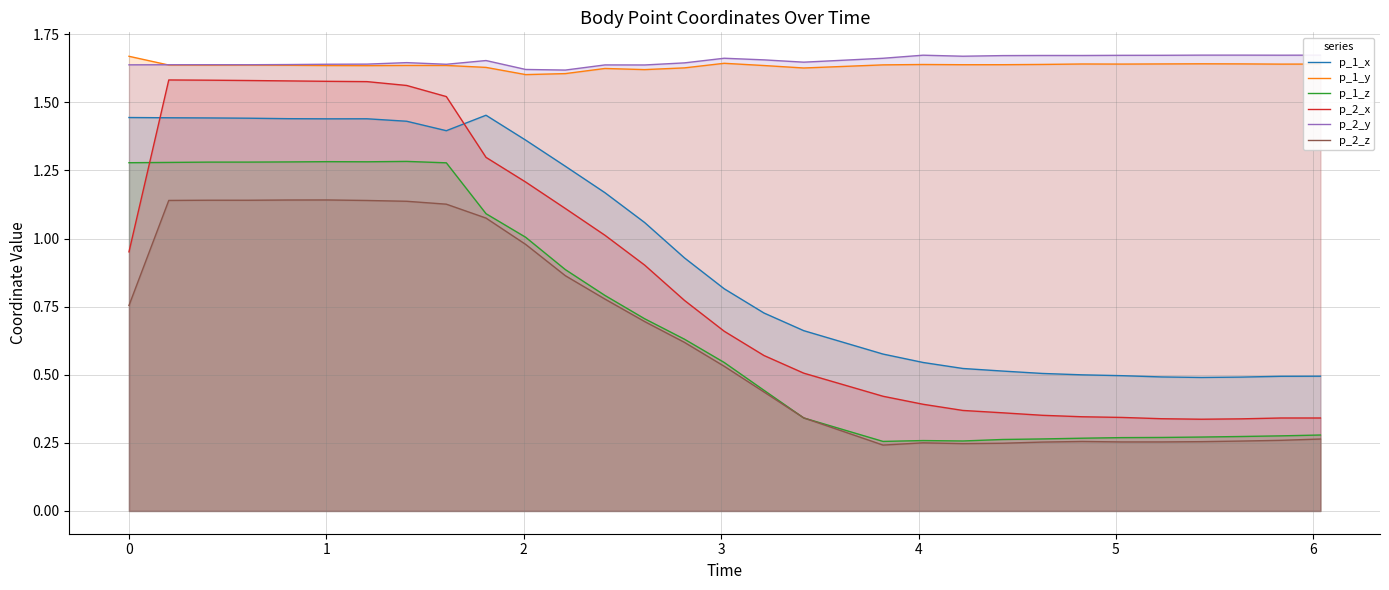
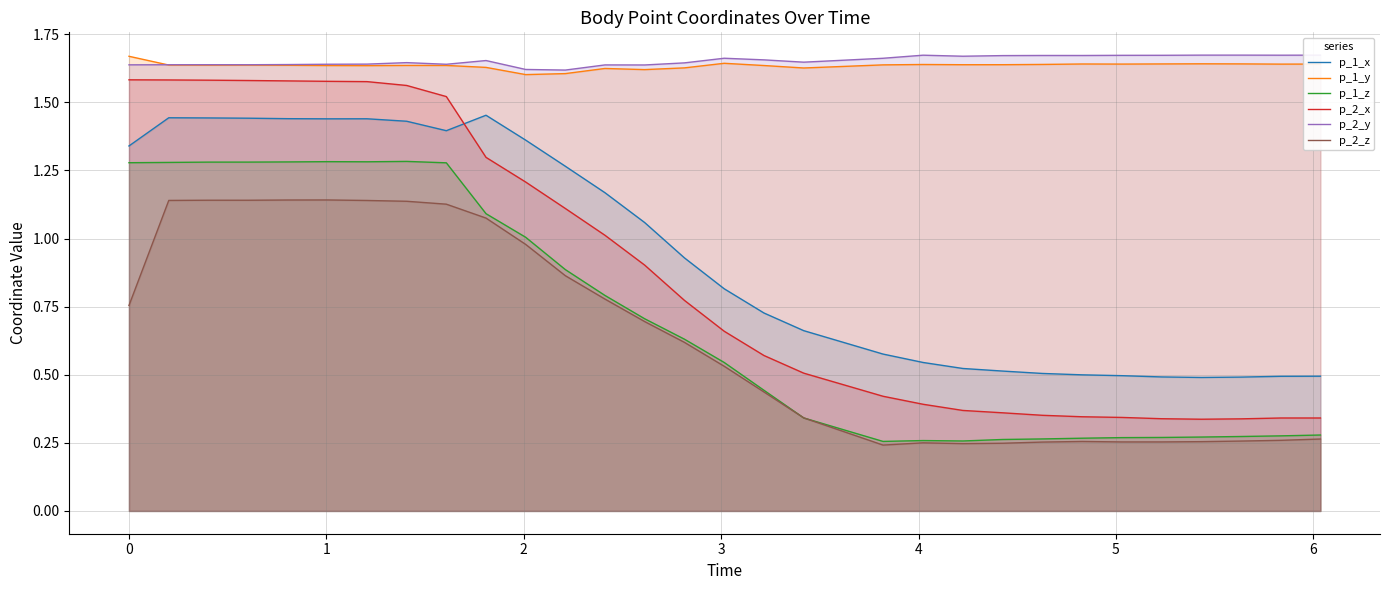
  {
    "p_1_x": {
-     "0": 1.44
+     "0": 1.34
    },
    "p_1_y": {
      "0": 1.67
    },
    "p_1_z": {
      "0": 1.28
    },
    "p_2_x": {
-     "0": 0.95
+     "0": 1.58
    },
    "p_2_y": {
      "0": 1.64
    },
    "p_2_z": {
      "0": 0.75
    }
  }
